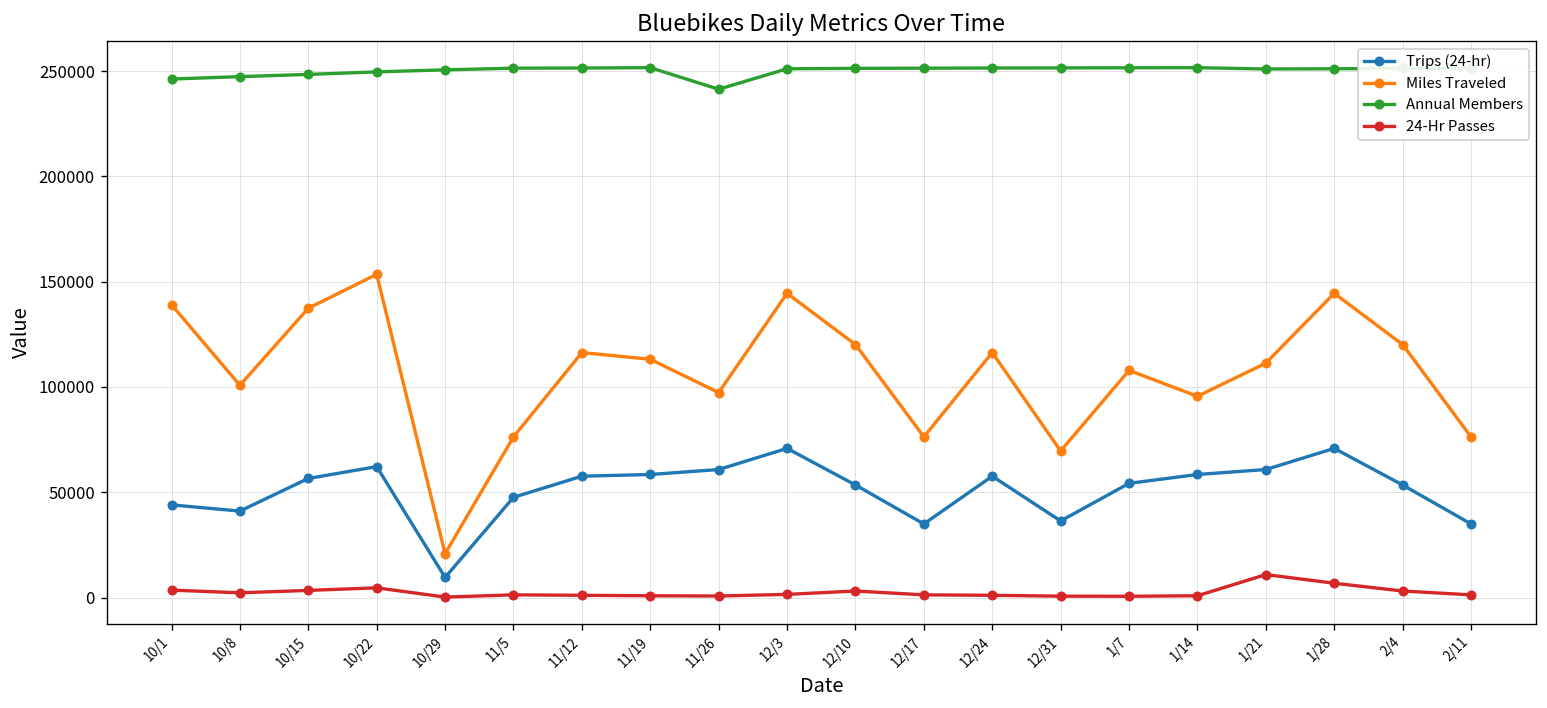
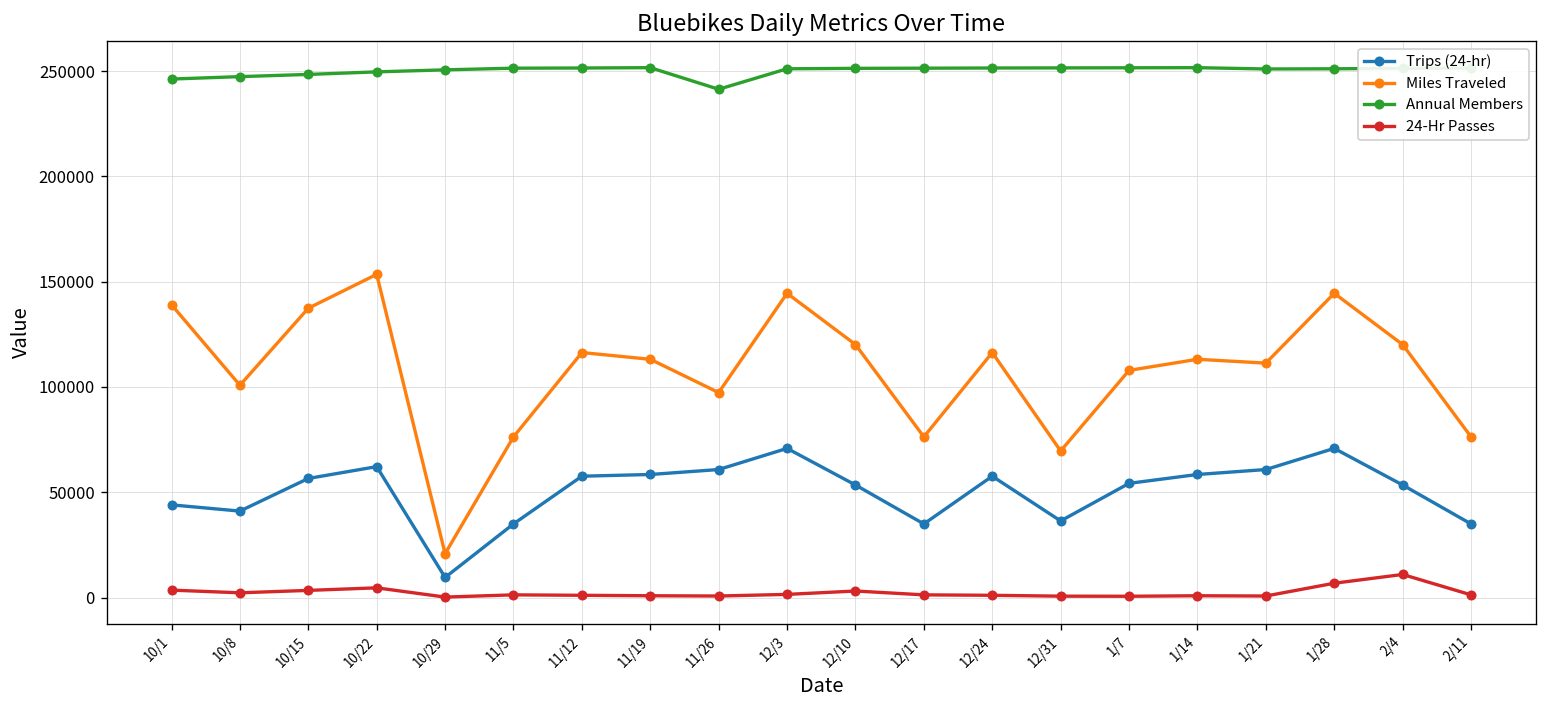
  {
    "Trips (24-hr)": {
      "10/1": 44000,
      "10/8": 41000,
      "10/15": 57000,
      "10/22": 62000,
      "10/29": 10000,
-     "11/5": 48000,
+     "11/5": 35000,
      "11/12": 58000,
      "11/19": 58000,
      "11/26": 61000,
      "12/3": 71000,
      "12/10": 53000,
      "12/17": 35000,
      "12/24": 58000,
      "12/31": 36000,
      "1/7": 54000,
      "1/14": 58000,
      "1/21": 61000,
      "1/28": 71000,
      "2/4": 53000,
      "2/11": 35000
    },
    "Miles Traveled": {
      "10/1": 139000,
      "10/8": 101000,
      "10/15": 137000,
      "10/22": 153000,
      "10/29": 21000,
      "11/5": 76000,
      "11/12": 116000,
      "11/19": 113000,
      "11/26": 97000,
      "12/3": 144000,
      "12/10": 120000,
      "12/17": 76000,
      "12/24": 116000,
      "12/31": 70000,
      "1/7": 108000,
-     "1/14": 96000,
+     "1/14": 113000,
      "1/21": 111000,
      "1/28": 144000,
      "2/4": 120000,
      "2/11": 76000
    },
    "Annual Members": {
      "10/1": 246000,
      "10/8": 247000,
      "10/15": 248000,
      "10/22": 250000,
      "10/29": 251000,
      "11/5": 251000,
      "11/12": 251000,
      "11/19": 252000,
      "11/26": 241000,
      "12/3": 251000,
      "12/10": 251000,
      "12/17": 251000,
      "12/24": 251000,
      "12/31": 251000,
      "1/7": 252000,
      "1/14": 252000,
      "1/21": 251000,
      "1/28": 251000
    },
    "24-Hr Passes": {
      "10/1": 4000,
      "10/8": 2000,
      "10/15": 3000,
      "10/22": 5000,
      "10/29": 0,
      "11/5": 1000,
      "11/12": 1000,
      "11/19": 1000,
      "11/26": 1000,
      "12/3": 1000,
      "12/10": 3000,
      "12/17": 1000,
      "12/24": 1000,
      "12/31": 1000,
      "1/7": 1000,
      "1/14": 1000,
-     "1/21": 11000,
+     "1/21": 1000,
      "1/28": 7000,
-     "2/4": 3000,
+     "2/4": 11000,
      "2/11": 1000
    }
  }
